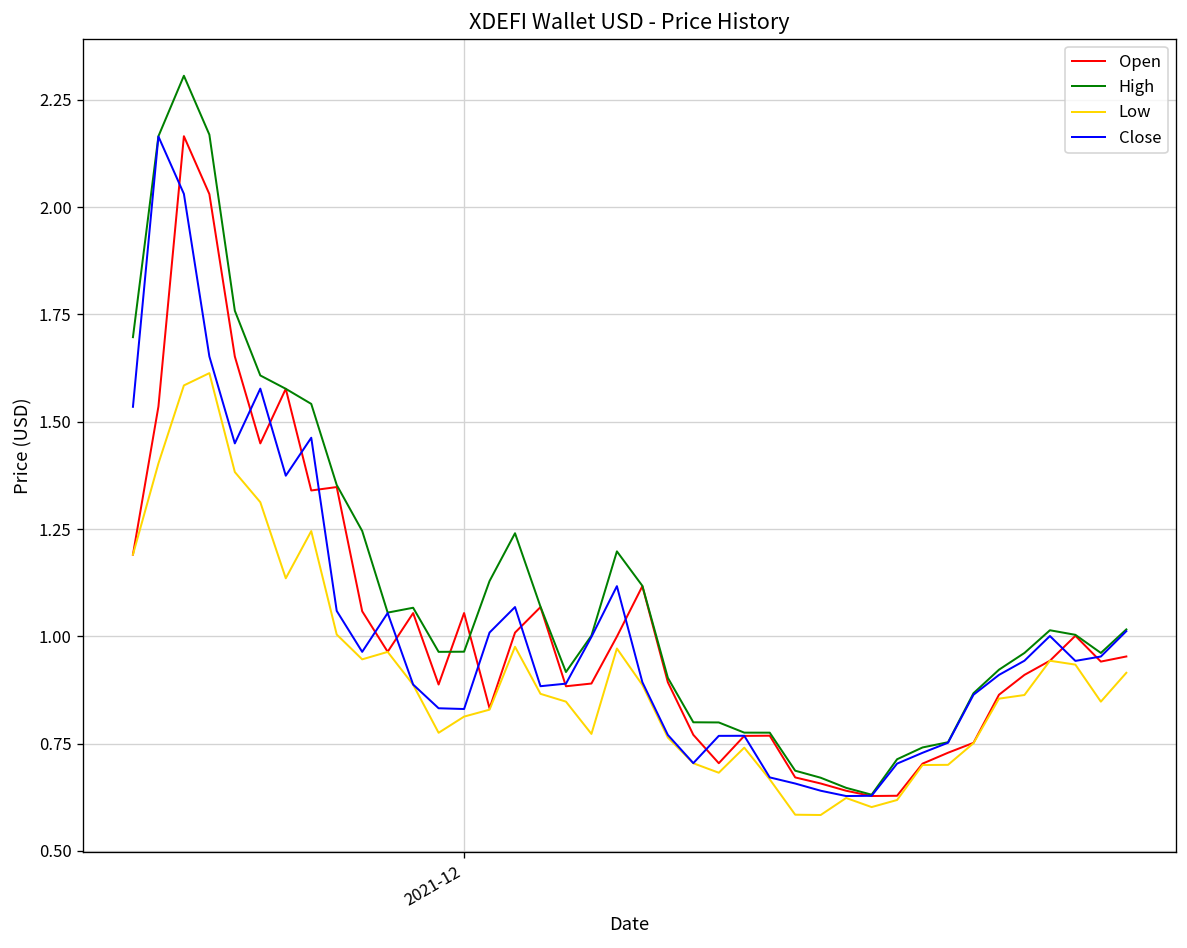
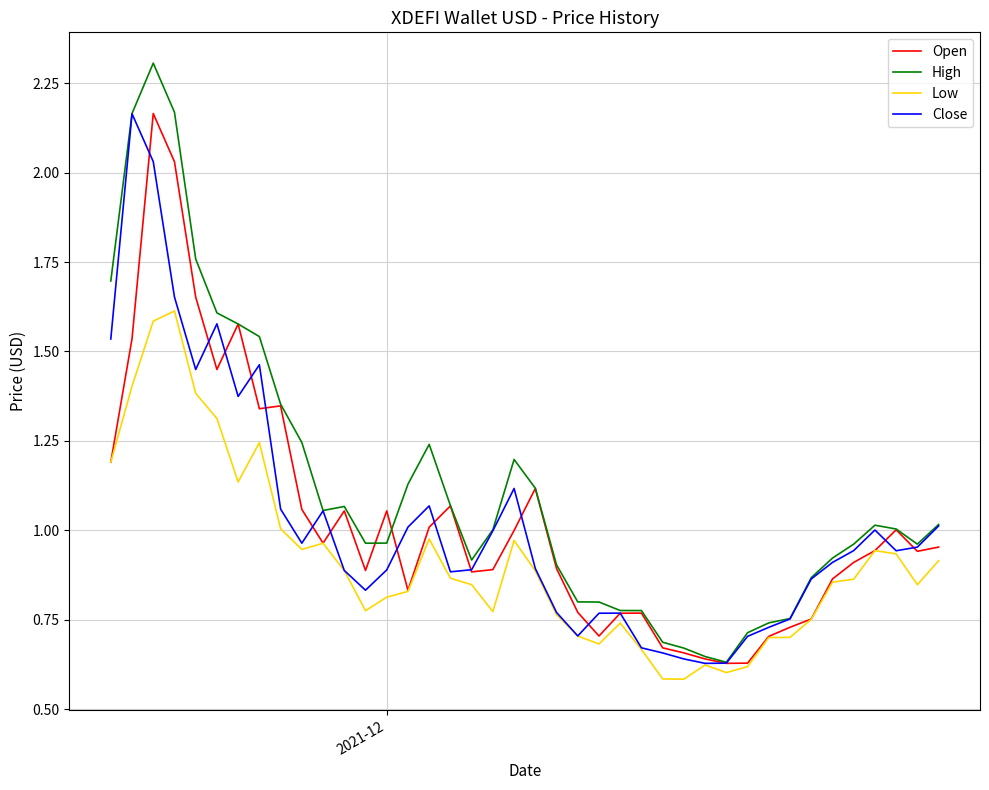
  {
    "Open": {
      "2021-12": 1.05
    },
    "High": {
      "2021-12": 0.96
    },
    "Low": {
      "2021-12": 0.81
    },
    "Close": {
-     "2021-12": 0.83
+     "2021-12": 0.89
    }
  }
